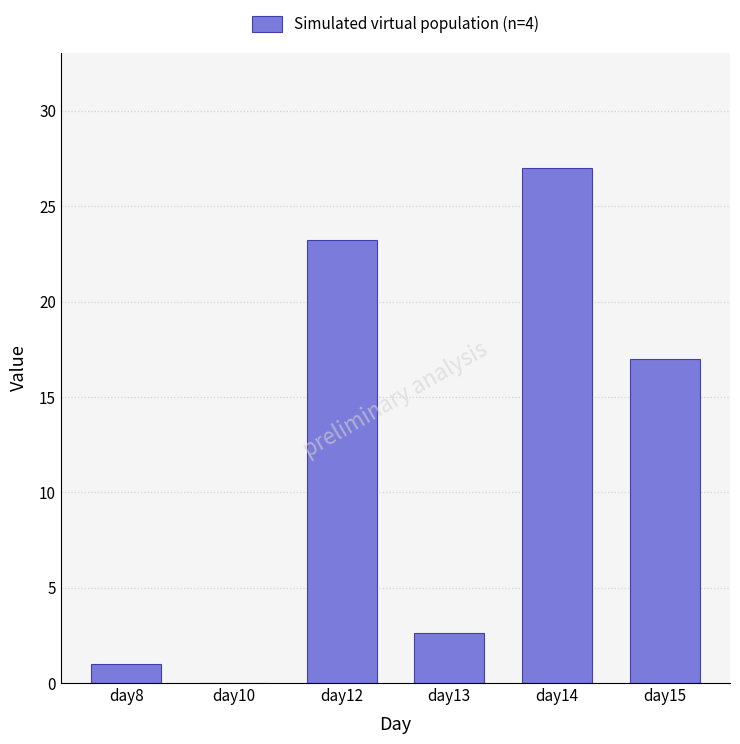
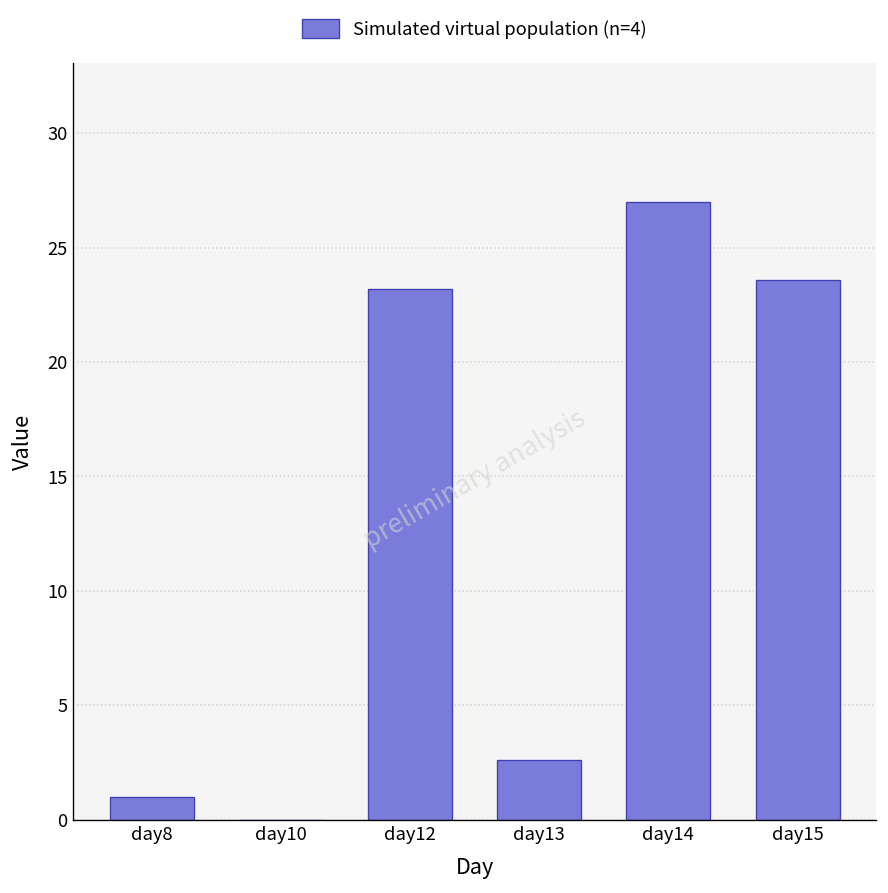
  {
    "day8": 1.0,
    "day10": 0.0,
    "day12": 23.2,
    "day13": 2.6,
    "day14": 27.0,
-   "day15": 17.0
+   "day15": 23.6
  }
